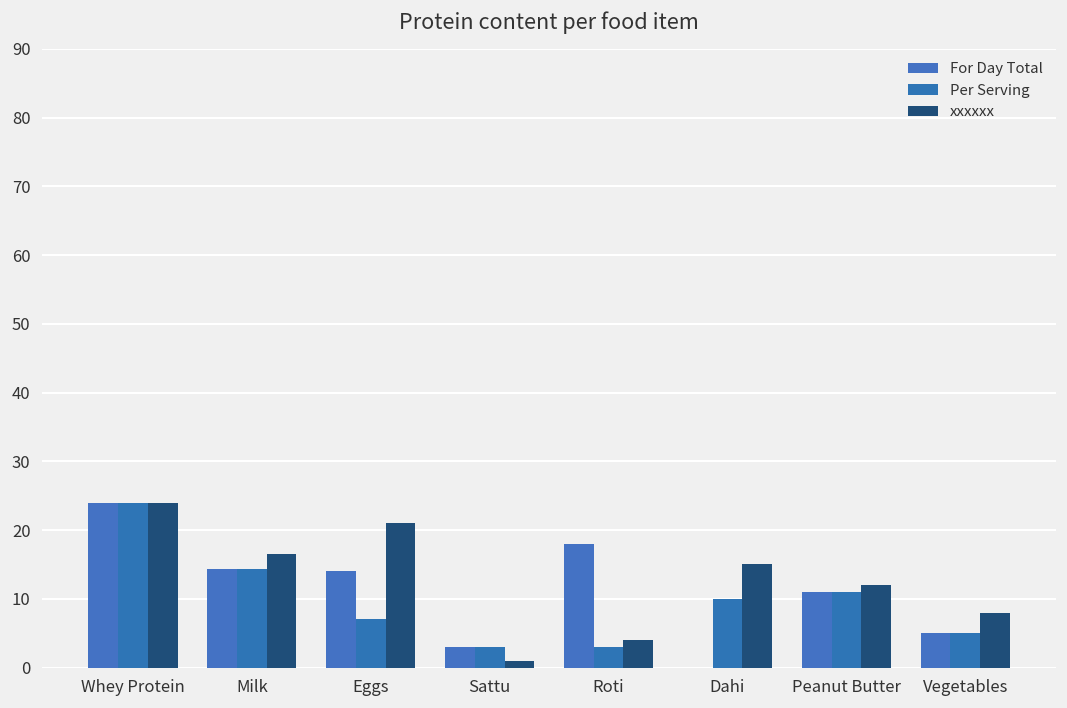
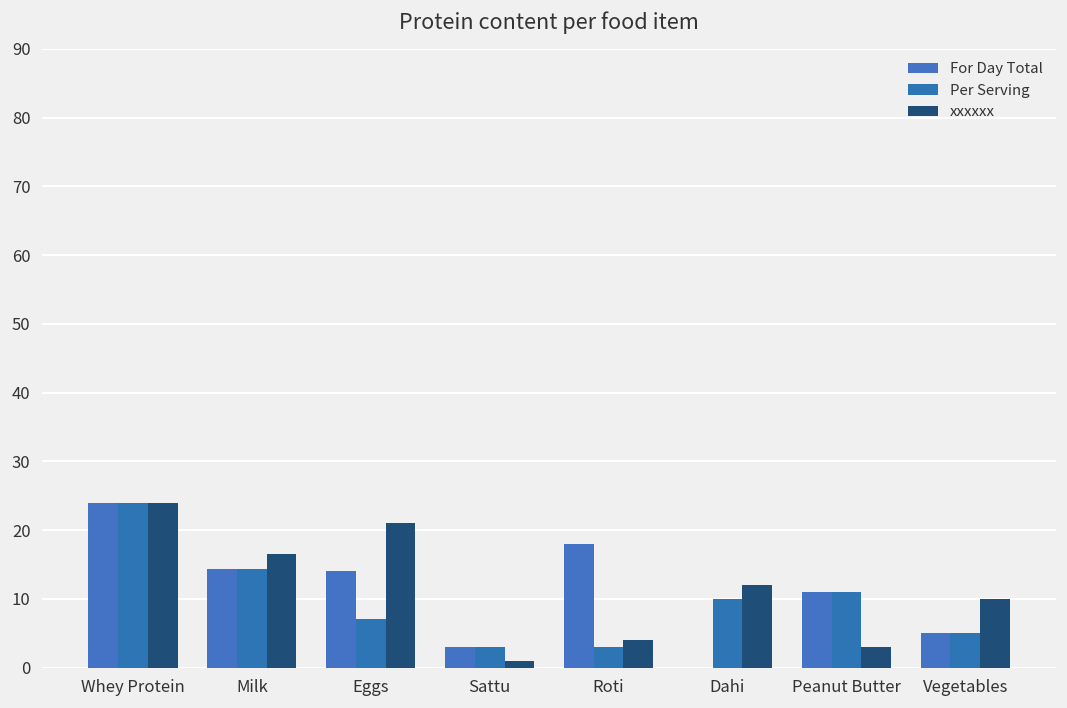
  {
    "xxxxxx": {
      "Whey Protein": 24,
      "Milk": 17,
      "Eggs": 21,
      "Sattu": 1,
      "Roti": 4,
-     "Dahi": 15,
-     "Peanut Butter": 12,
-     "Vegetables": 8
+     "Dahi": 12,
+     "Peanut Butter": 3,
+     "Vegetables": 10
    }
  }
